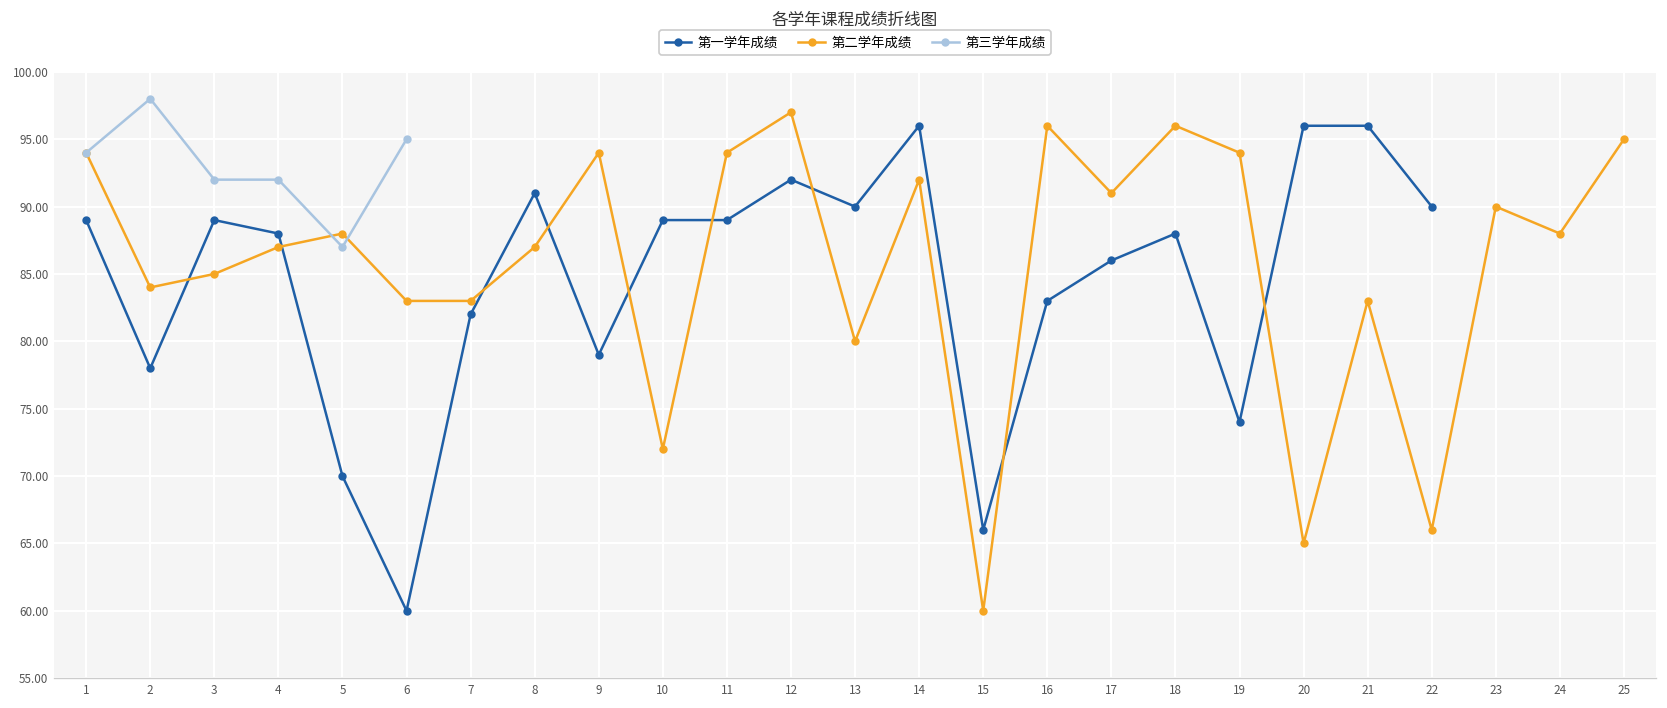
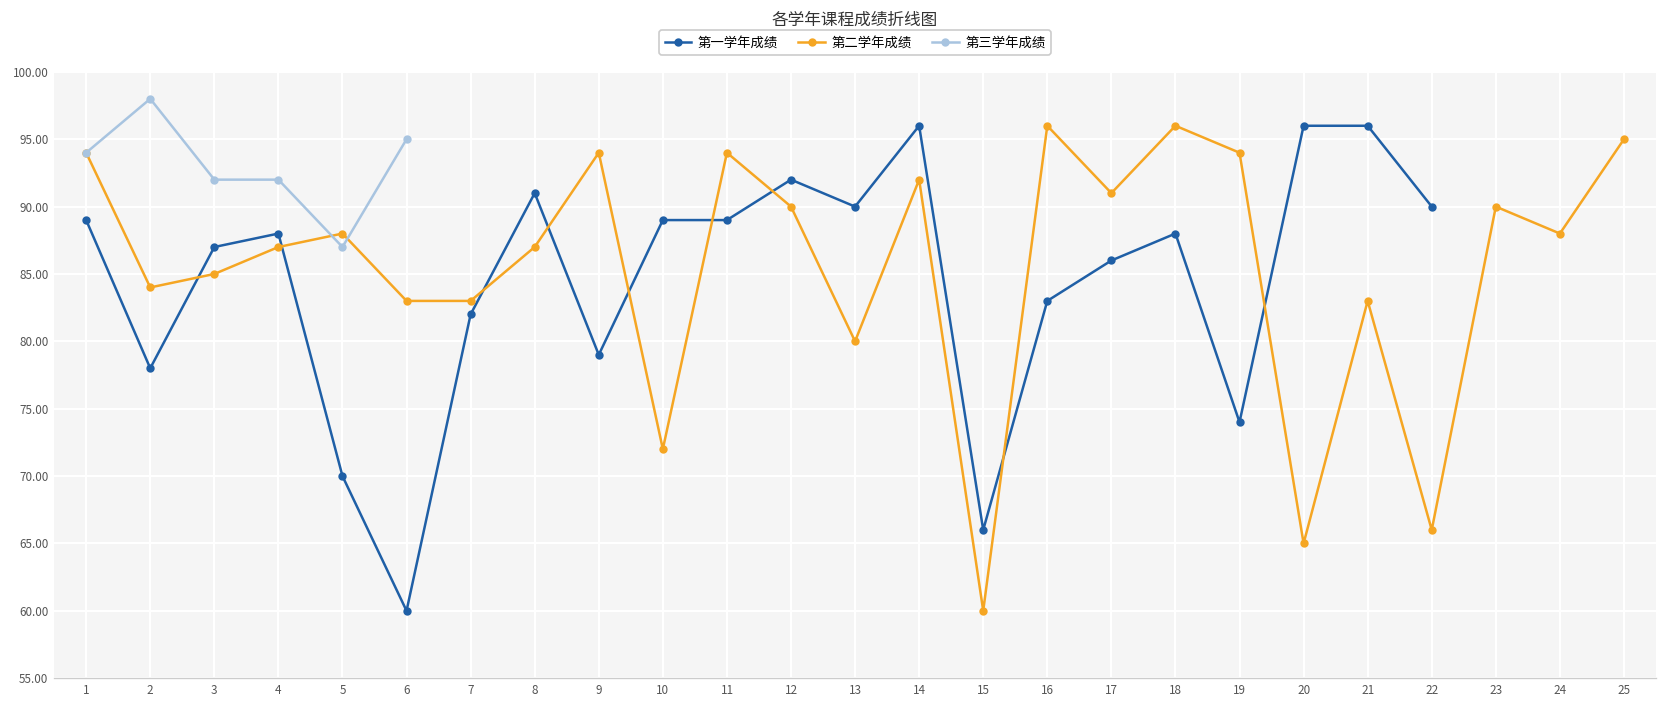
  {
    "第一学年成绩": {
      "1": 89,
      "2": 78,
-     "3": 89,
+     "3": 87,
      "4": 88,
      "5": 70,
      "6": 60,
      "7": 82,
      "8": 91,
      "9": 79,
      "10": 89,
      "11": 89,
      "12": 92,
      "13": 90,
      "14": 96,
      "15": 66,
      "16": 83,
      "17": 86,
      "18": 88,
      "19": 74,
      "20": 96,
      "21": 96,
      "22": 90
    },
    "第二学年成绩": {
      "2": 84,
      "3": 85,
      "4": 87,
      "5": 88,
      "6": 83,
      "7": 83,
      "8": 87,
      "9": 94,
      "10": 72,
      "11": 94,
-     "12": 97,
+     "12": 90,
      "13": 80,
      "14": 92,
      "15": 60,
      "16": 96,
      "17": 91,
      "18": 96,
      "19": 94,
      "20": 65,
      "21": 83,
      "22": 66,
      "23": 90,
      "24": 88,
      "25": 95
    },
    "第三学年成绩": {
      "2": 98,
      "3": 92,
      "4": 92,
      "5": 87,
      "6": 95
    }
  }
